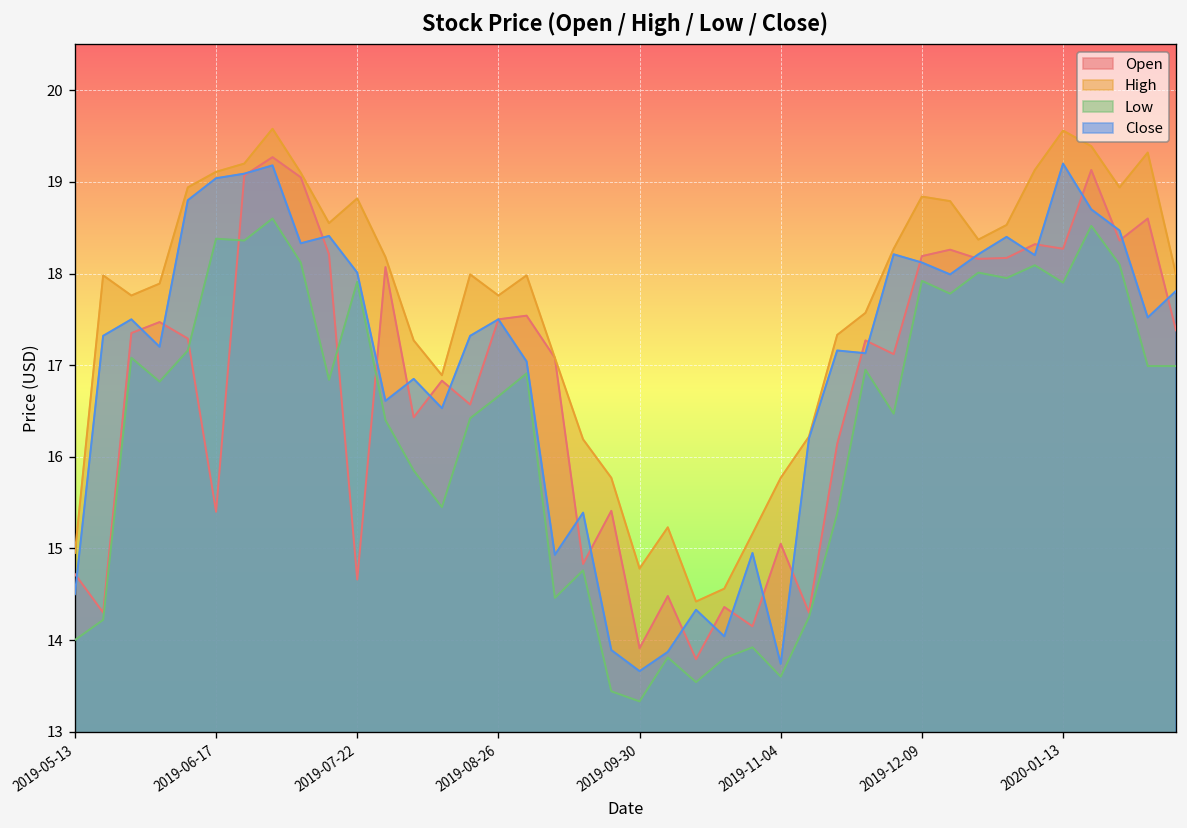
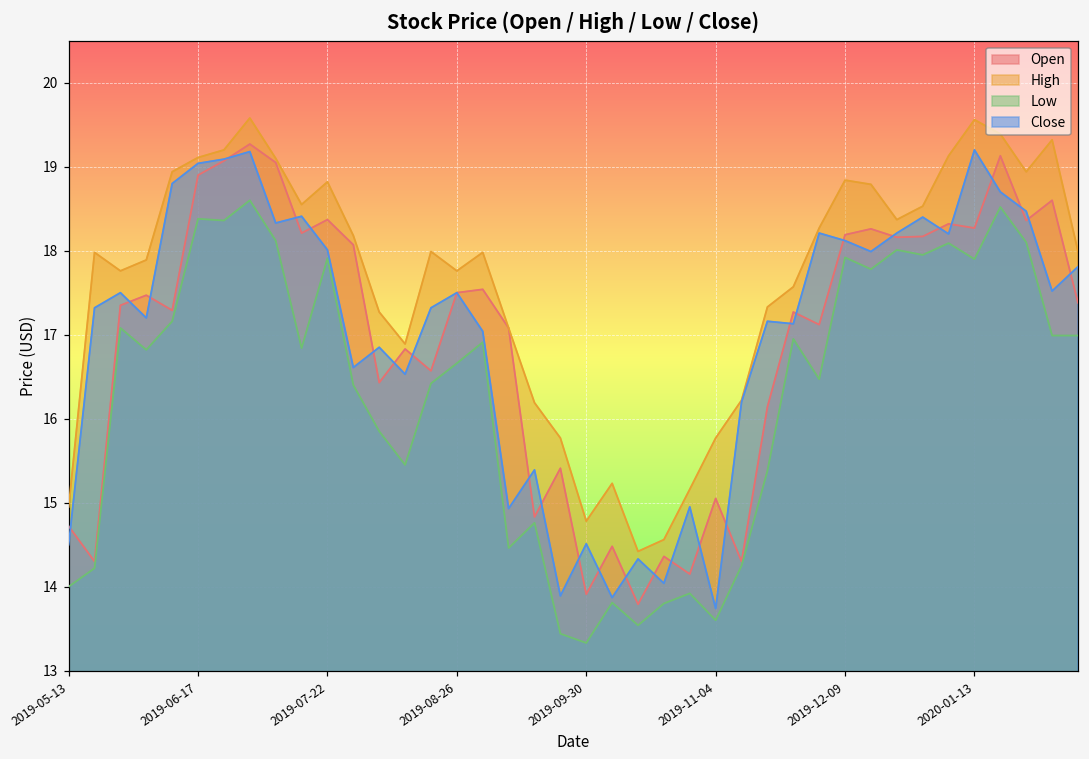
  {
    "Open": {
      "2019-05-13": 14.7,
-     "2019-06-17": 15.4,
-     "2019-07-22": 14.7,
+     "2019-06-17": 18.9,
+     "2019-07-22": 18.4,
      "2019-09-30": 13.9,
      "2019-11-04": 15.1,
      "2019-12-09": 18.2,
      "2020-01-13": 18.3
    },
    "High": {
      "2019-05-13": 15.0,
      "2019-06-17": 19.1,
      "2019-07-22": 18.8,
      "2019-08-26": 17.8,
      "2019-09-30": 14.8,
      "2019-11-04": 15.8,
      "2019-12-09": 18.8,
      "2020-01-13": 19.6
    },
    "Low": {
      "2019-05-13": 14.0,
      "2019-06-17": 18.4,
      "2019-07-22": 17.9,
      "2019-08-26": 16.7,
      "2019-09-30": 13.3,
      "2019-11-04": 13.6,
      "2019-12-09": 17.9,
      "2020-01-13": 17.9
    },
    "Close": {
      "2019-05-13": 14.5,
      "2019-06-17": 19.0,
      "2019-07-22": 18.0,
-     "2019-09-30": 13.7,
+     "2019-09-30": 14.5,
      "2019-11-04": 13.7,
      "2019-12-09": 18.1,
      "2020-01-13": 19.2
    }
  }
